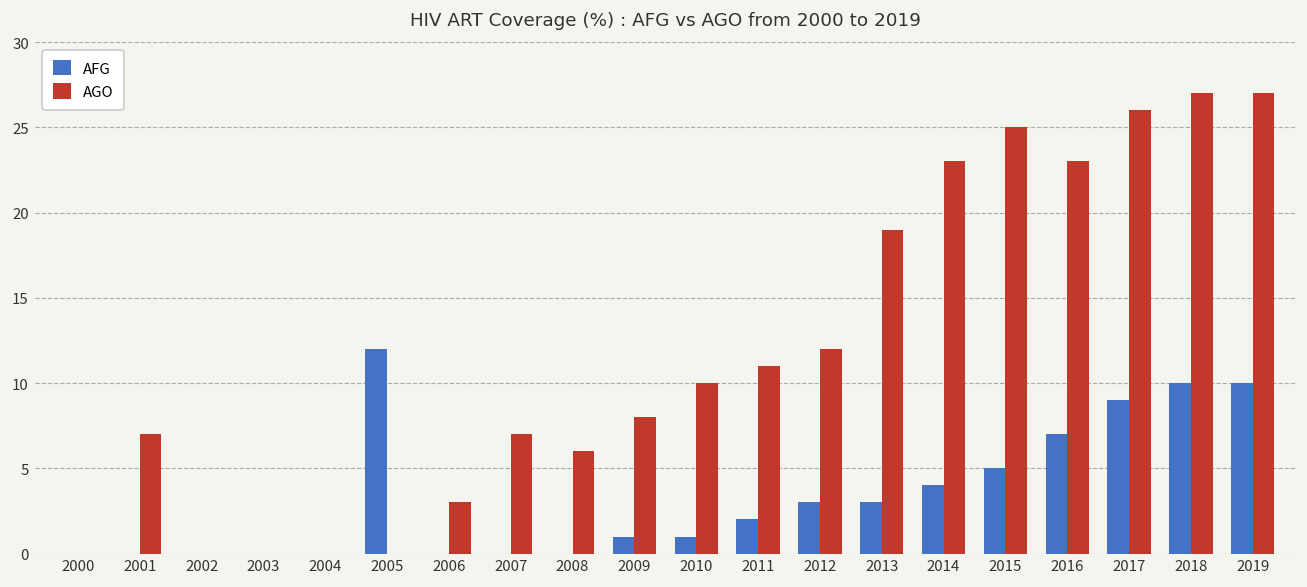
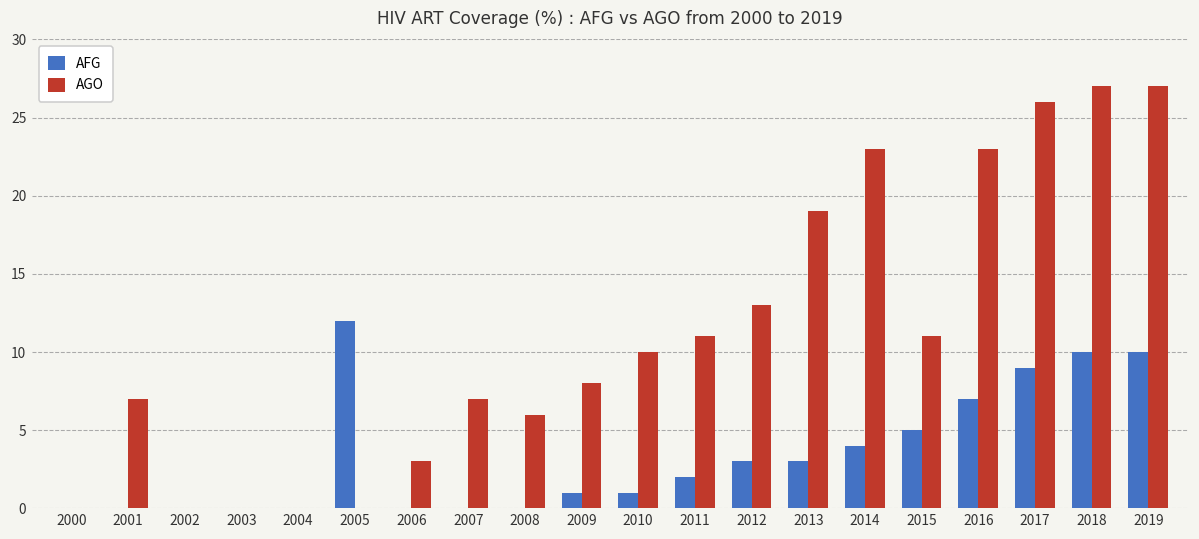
  {
    "AFG": {
      "2000": 0,
      "2001": 0,
      "2002": 0,
      "2003": 0,
      "2004": 0,
      "2005": 12,
      "2006": 0,
      "2007": 0,
      "2008": 0,
      "2009": 1,
      "2010": 1,
      "2011": 2,
      "2012": 3,
      "2013": 3,
      "2014": 4,
      "2015": 5,
      "2016": 7,
      "2017": 9,
      "2018": 10,
      "2019": 10
    },
    "AGO": {
      "2000": 0,
      "2001": 7,
      "2002": 0,
      "2003": 0,
      "2004": 0,
      "2005": 0,
      "2006": 3,
      "2007": 7,
      "2008": 6,
      "2009": 8,
      "2010": 10,
      "2011": 11,
-     "2012": 12,
+     "2012": 13,
      "2013": 19,
      "2014": 23,
-     "2015": 25,
+     "2015": 11,
      "2016": 23,
      "2017": 26,
      "2018": 27,
      "2019": 27
    }
  }
